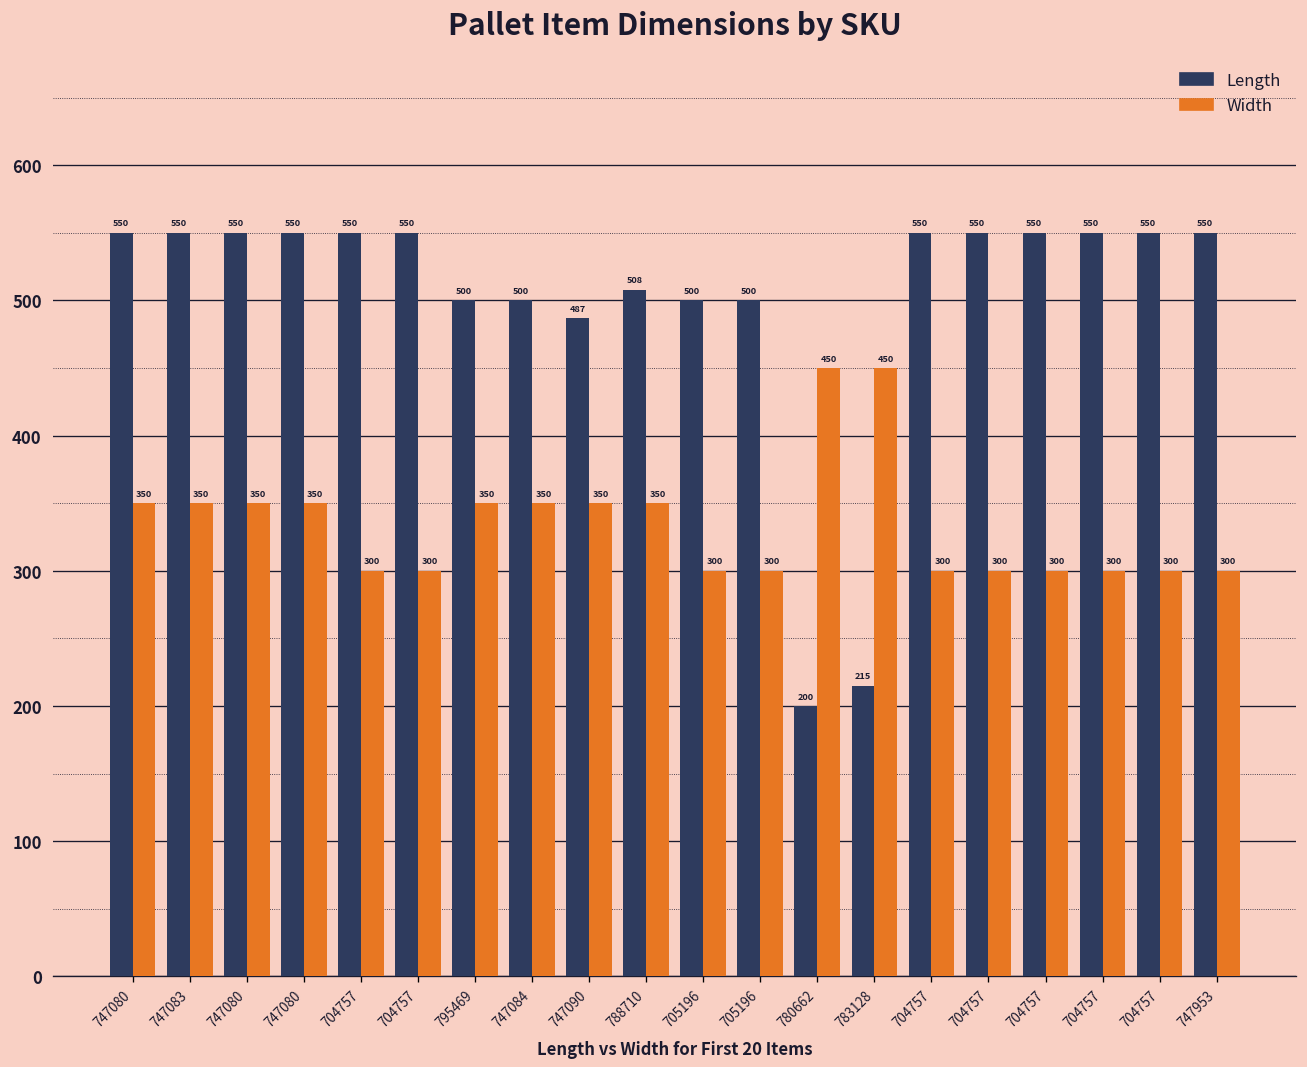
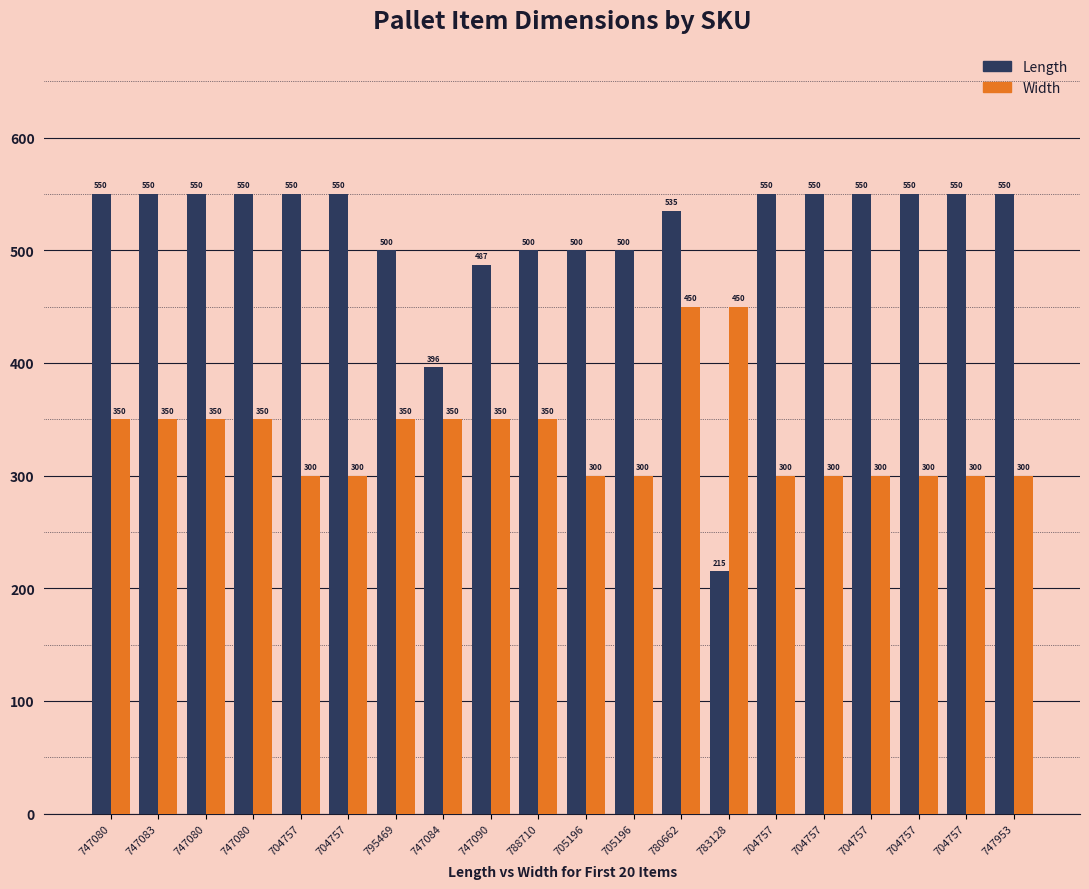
  {
    "Length": {
      "747083": 550,
      "795469": 500,
-     "747084": 500,
+     "747084": 396,
      "747090": 487,
-     "788710": 508,
-     "780662": 200,
+     "788710": 500,
+     "780662": 535,
      "783128": 215,
      "747953": 550
    },
    "Width": {
      "747083": 350,
      "795469": 350,
      "747084": 350,
      "747090": 350,
      "788710": 350,
      "780662": 450,
      "783128": 450,
      "747953": 300
    }
  }
